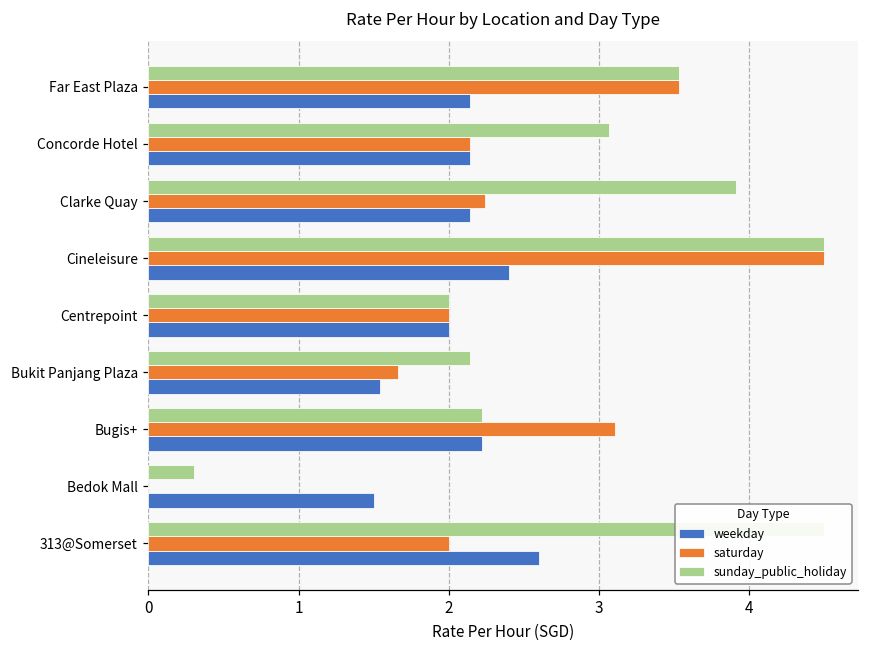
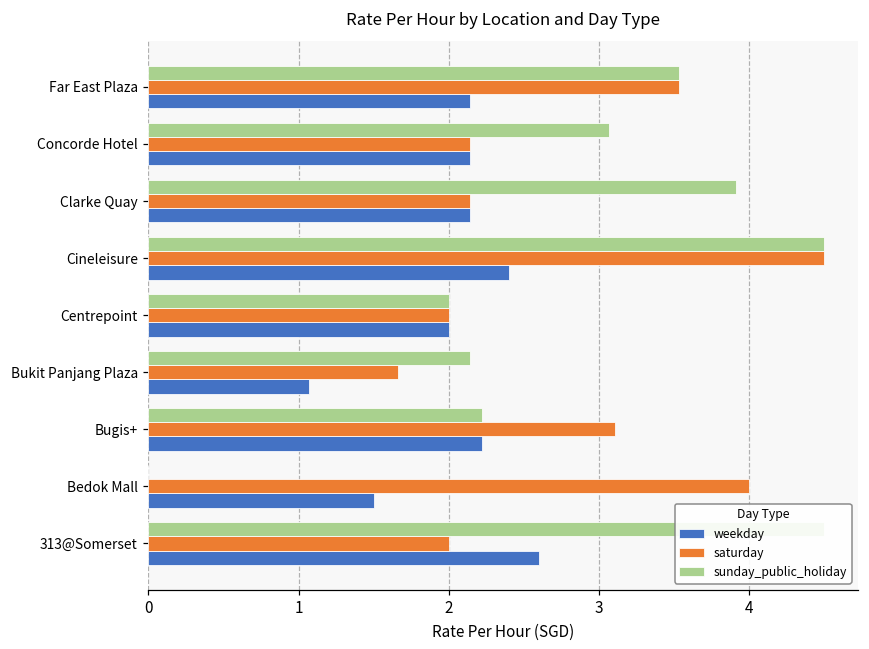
  {
    "weekday": {
      "Far East Plaza": 2.14,
      "Concorde Hotel": 2.14,
      "Clarke Quay": 2.14,
      "Cineleisure": 2.40,
      "Centrepoint": 2.00,
-     "Bukit Panjang Plaza": 1.54,
+     "Bukit Panjang Plaza": 1.07,
      "Bugis+": 2.22,
      "Bedok Mall": 1.50,
      "313@Somerset": 2.60
    },
    "saturday": {
      "Far East Plaza": 3.53,
      "Concorde Hotel": 2.14,
-     "Clarke Quay": 2.24,
+     "Clarke Quay": 2.14,
      "Cineleisure": 4.50,
      "Centrepoint": 2.00,
      "Bukit Panjang Plaza": 1.66,
      "Bugis+": 3.11,
-     "Bedok Mall": 0,
+     "Bedok Mall": 4,
      "313@Somerset": 2.00
    },
    "sunday_public_holiday": {
      "Far East Plaza": 3.53,
      "Concorde Hotel": 3.07,
      "Clarke Quay": 3.9,
      "Cineleisure": 4.5,
      "Centrepoint": 2.0,
      "Bukit Panjang Plaza": 2.14,
      "Bugis+": 2.22,
-     "Bedok Mall": 0.3
+     "Bedok Mall": 0.0
    }
  }
